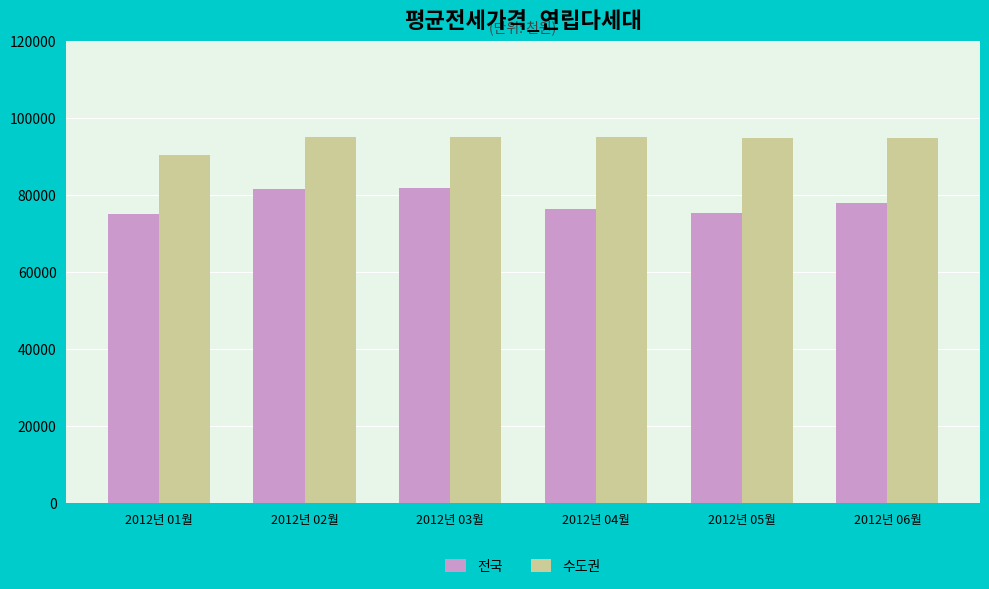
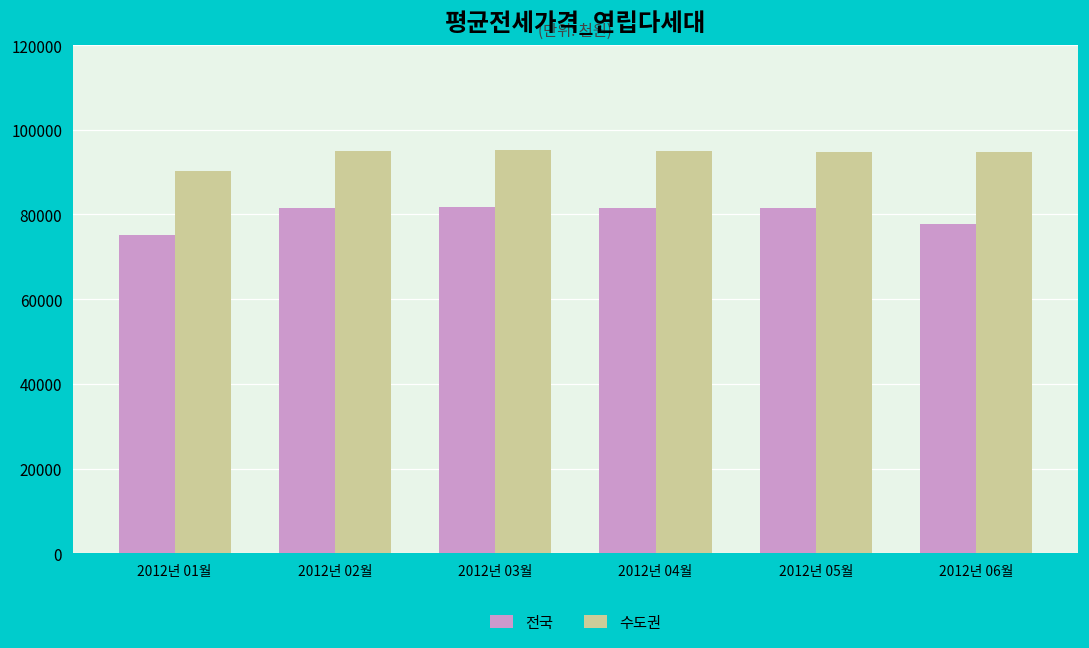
  {
    "전국": {
      "2012년 01월": 75000,
      "2012년 02월": 82000,
      "2012년 03월": 82000,
-     "2012년 04월": 76000,
-     "2012년 05월": 75000,
+     "2012년 04월": 82000,
+     "2012년 05월": 81000,
      "2012년 06월": 78000
    },
    "수도권": {
      "2012년 01월": 90000,
      "2012년 02월": 95000,
      "2012년 03월": 95000,
      "2012년 04월": 95000,
      "2012년 05월": 95000,
      "2012년 06월": 95000
    }
  }
